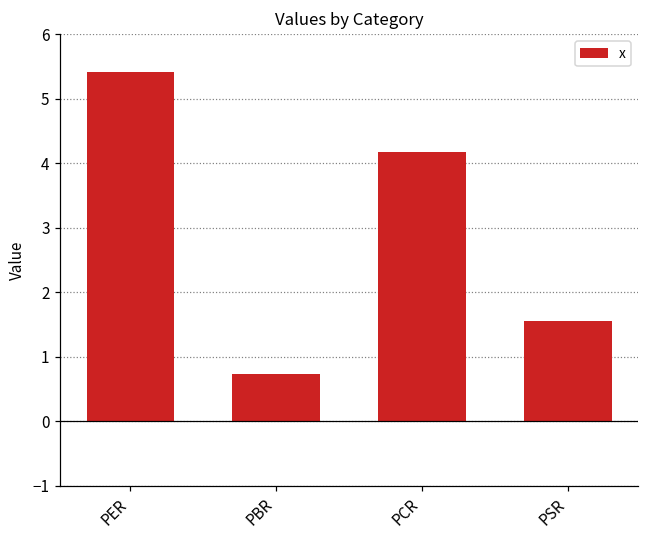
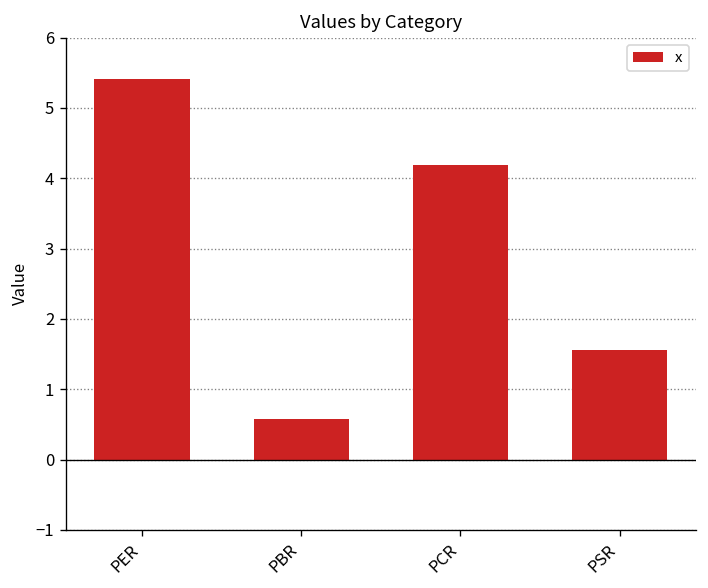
  {
    "PER": 5.4,
-   "PBR": 0.7,
+   "PBR": 0.6,
    "PCR": 4.2,
    "PSR": 1.6
  }
